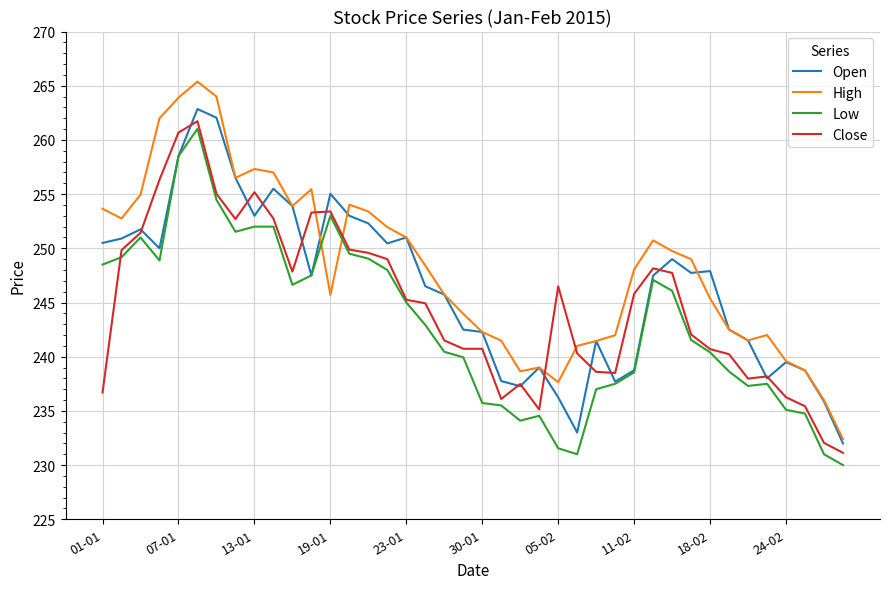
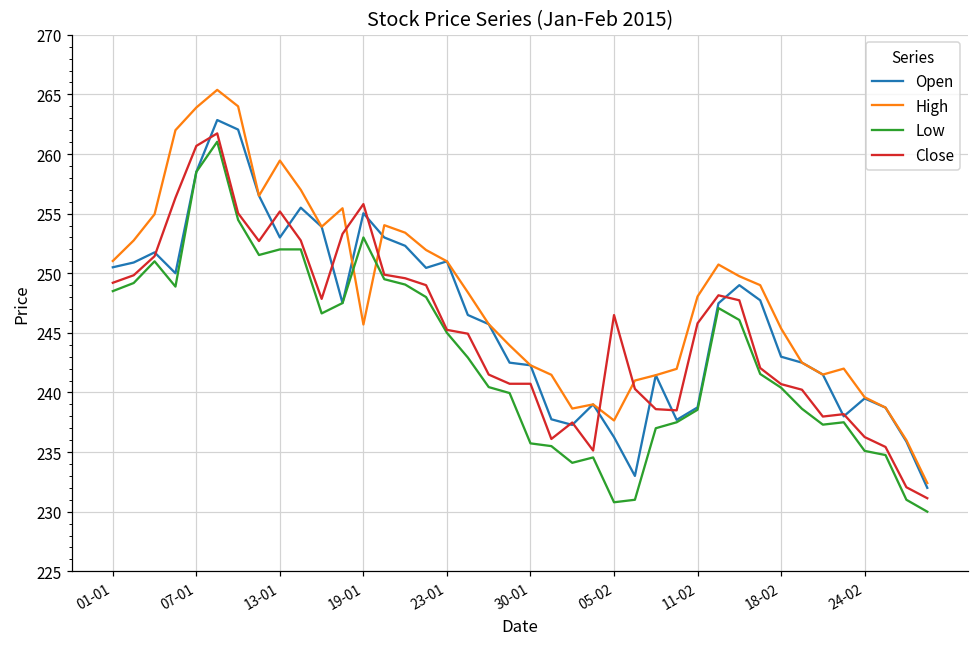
  {
    "Open": {
      "01-01": 250.5,
      "13-01": 253.0,
      "19-01": 255.0,
      "05-02": 236.3,
-     "18-02": 247.9
+     "18-02": 243.0
    },
    "High": {
-     "01-01": 253.7,
+     "01-01": 251.0,
      "07-01": 263.9,
-     "13-01": 257.3,
+     "13-01": 259.5,
      "19-01": 245.7,
      "05-02": 237.7,
      "11-02": 248.1,
      "18-02": 245.4
    },
    "Low": {
      "01-01": 248.5,
      "13-01": 252.0,
      "19-01": 253.0,
      "23-01": 245.0,
      "30-01": 235.7,
-     "05-02": 231.6,
+     "05-02": 230.8,
      "18-02": 240.4,
      "24-02": 235.1
    },
    "Close": {
-     "01-01": 236.7,
+     "01-01": 249.2,
      "07-01": 260.7,
      "13-01": 255.2,
-     "19-01": 253.4,
+     "19-01": 255.8,
      "23-01": 245.3,
      "30-01": 240.7,
      "05-02": 246.5,
      "11-02": 245.8,
      "18-02": 240.7,
      "24-02": 236.3
    }
  }
